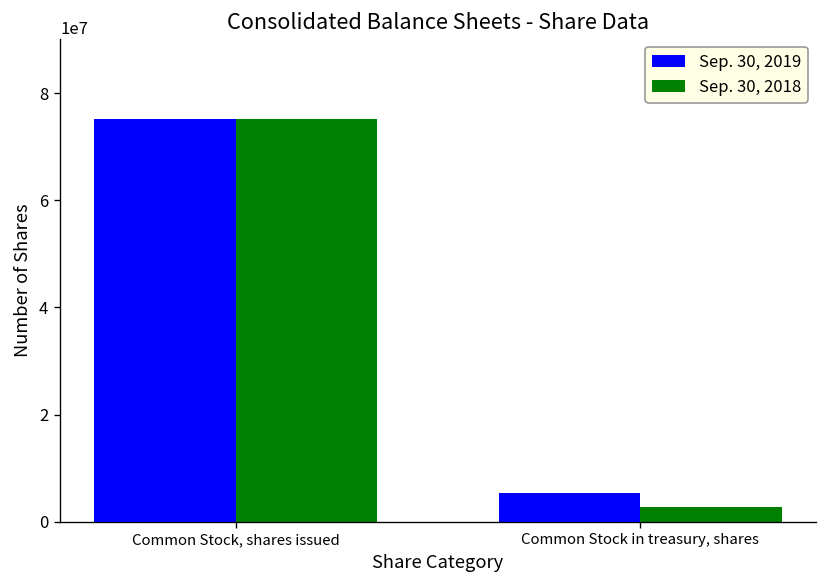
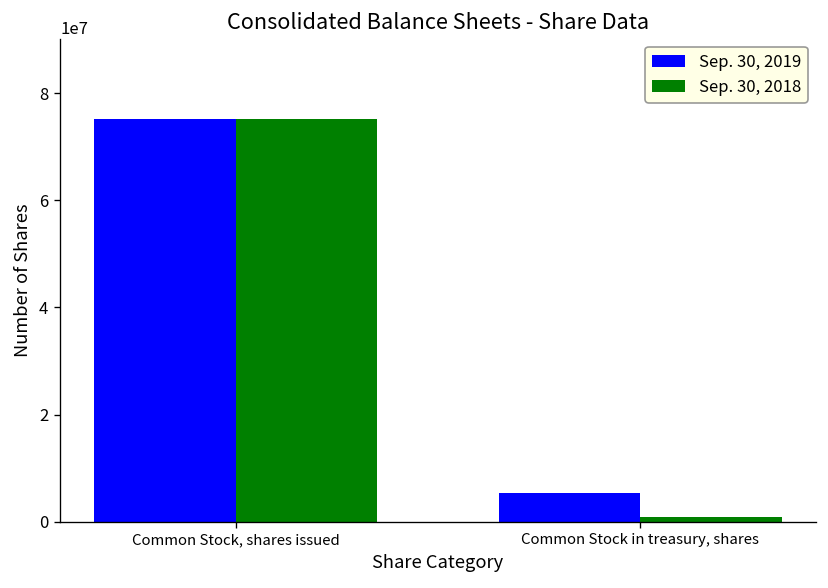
  {
    "Sep. 30, 2019": {
      "Common Stock, shares issued": 75000000,
      "Common Stock in treasury, shares": 5000000
    },
    "Sep. 30, 2018": {
      "Common Stock, shares issued": 75000000,
-     "Common Stock in treasury, shares": 3000000
+     "Common Stock in treasury, shares": 1000000
    }
  }
